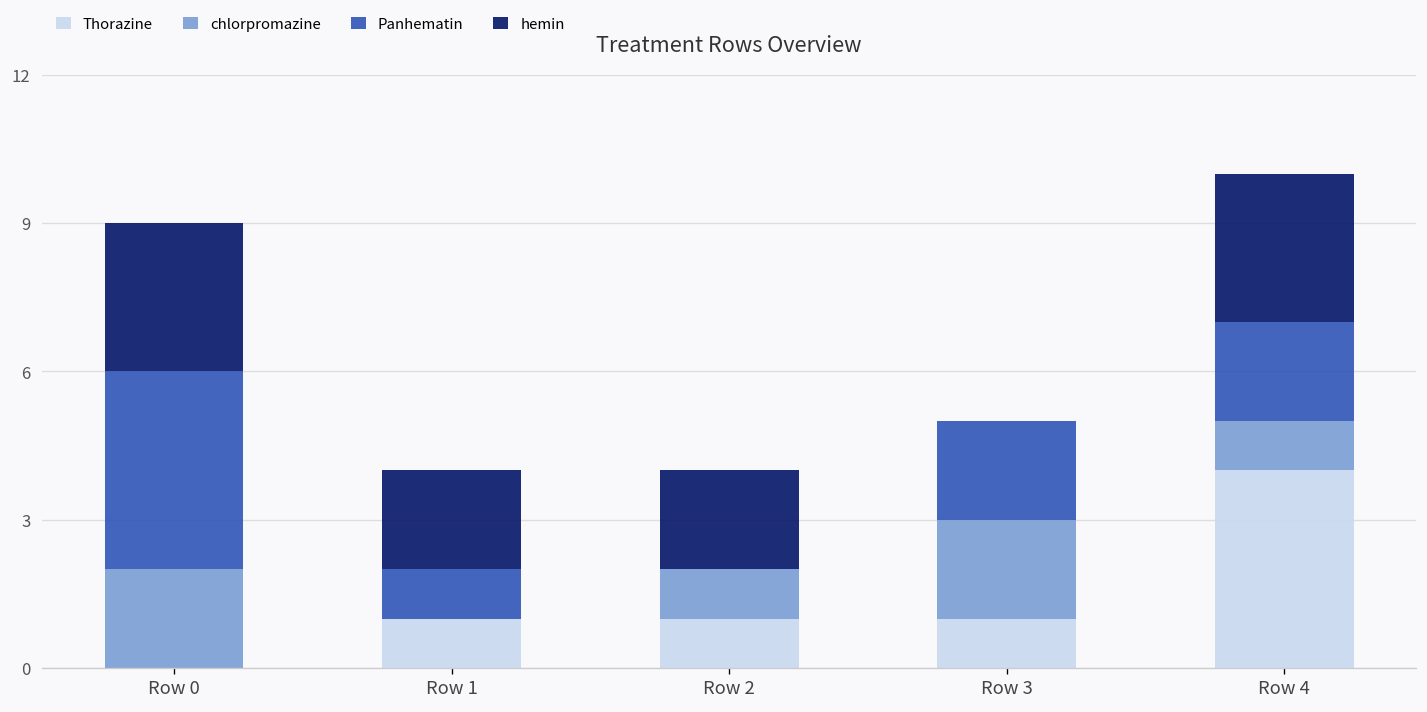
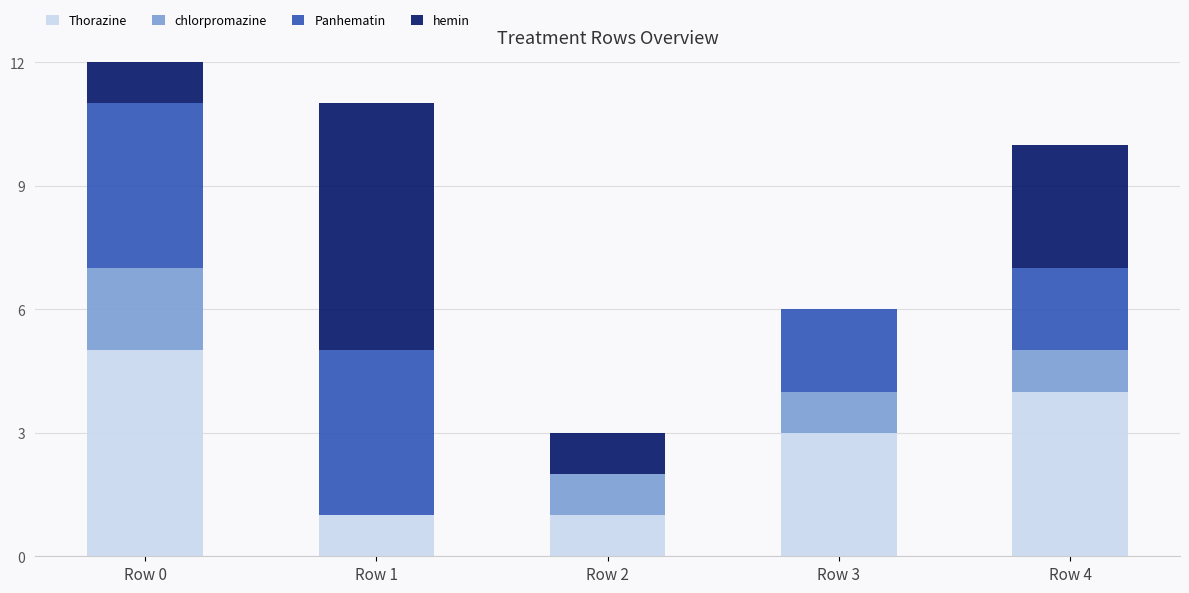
  {
    "Thorazine": {
-     "Row 0": 0,
+     "Row 0": 5,
      "Row 1": 1,
      "Row 2": 1,
-     "Row 3": 1,
+     "Row 3": 3,
      "Row 4": 4
    },
    "chlorpromazine": {
      "Row 0": 2,
      "Row 1": 0,
      "Row 2": 1,
-     "Row 3": 2,
+     "Row 3": 1,
      "Row 4": 1
    },
    "Panhematin": {
      "Row 0": 4,
-     "Row 1": 1,
+     "Row 1": 4,
      "Row 2": 0,
      "Row 3": 2,
      "Row 4": 2
    },
    "hemin": {
-     "Row 1": 2,
-     "Row 2": 2,
+     "Row 1": 6,
+     "Row 2": 1,
      "Row 3": 0,
      "Row 4": 3
    }
  }
